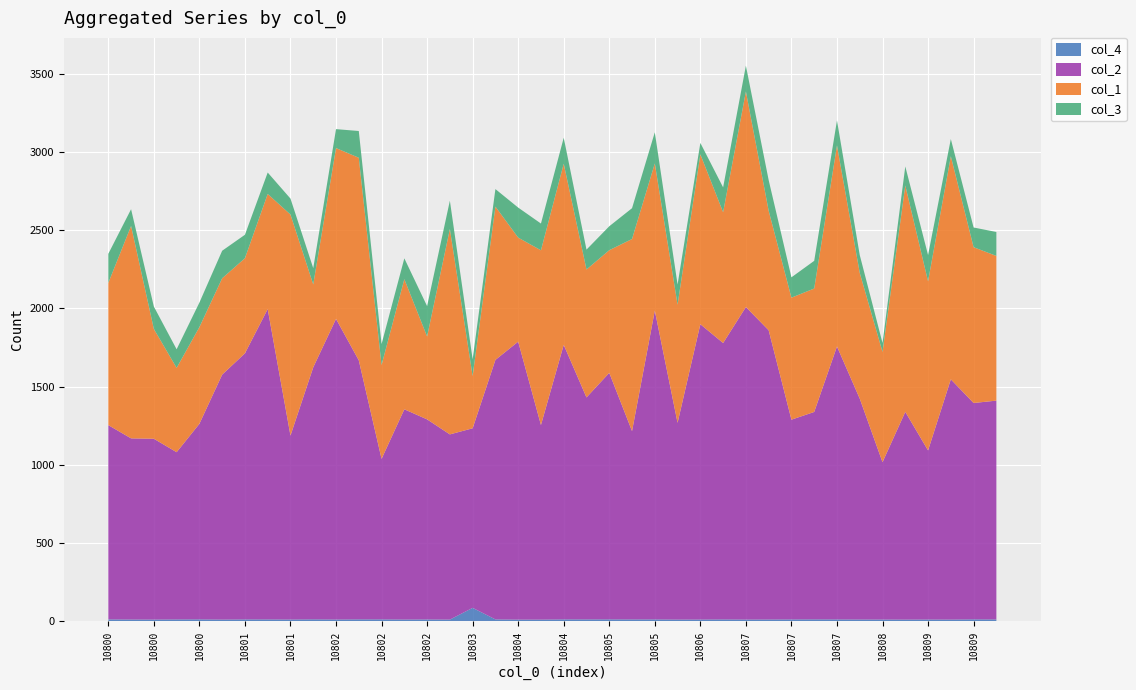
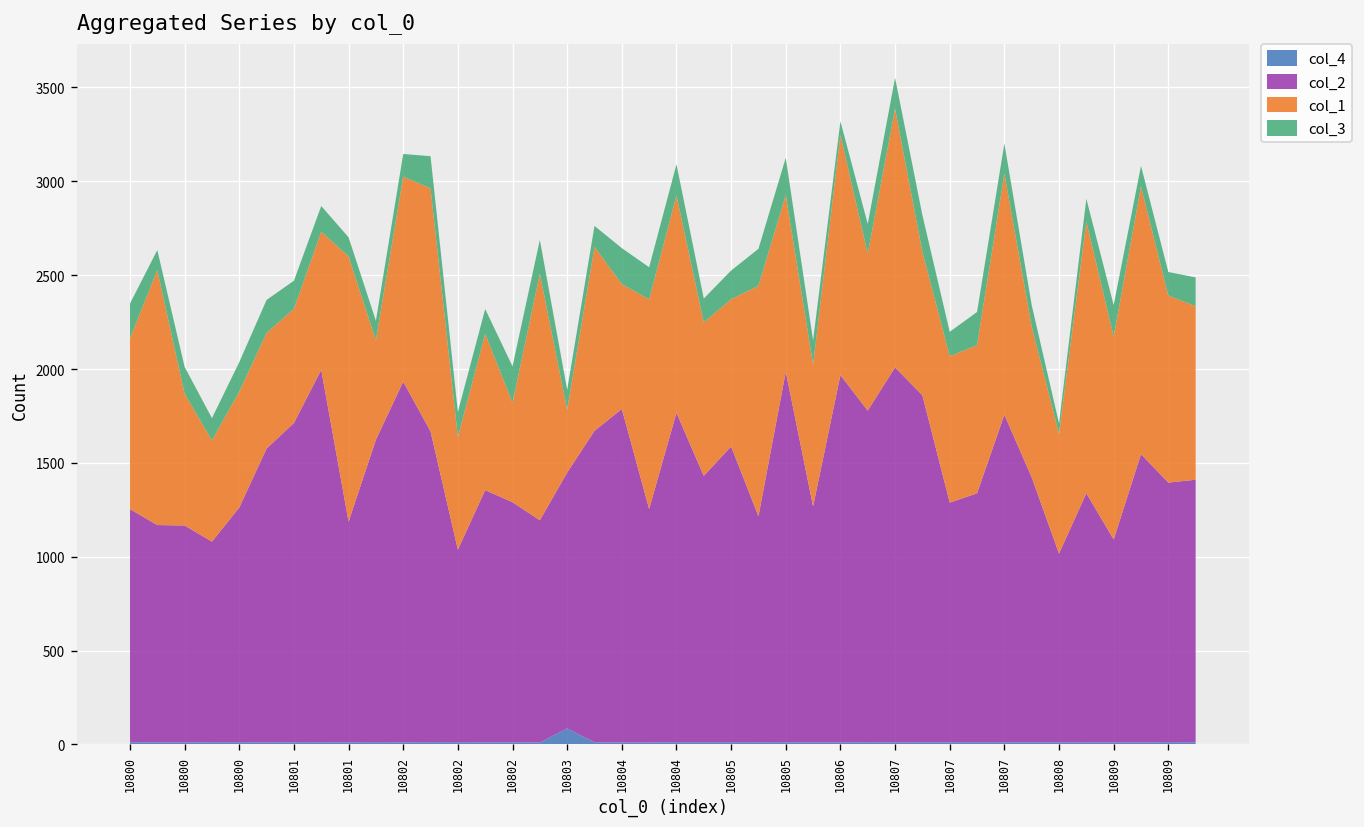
  {
    "col_4": {
      "10803": 90
    },
    "col_2": {
-     "10803": 1150,
-     "10806": 1890,
+     "10803": 1360,
+     "10806": 1960,
      "10808": 1010
    },
    "col_1": {
      "10803": 330,
-     "10806": 1090,
-     "10808": 710
+     "10806": 1280,
+     "10808": 640
    },
    "col_3": {
      "10803": 110,
      "10806": 70,
      "10808": 60
    }
  }
